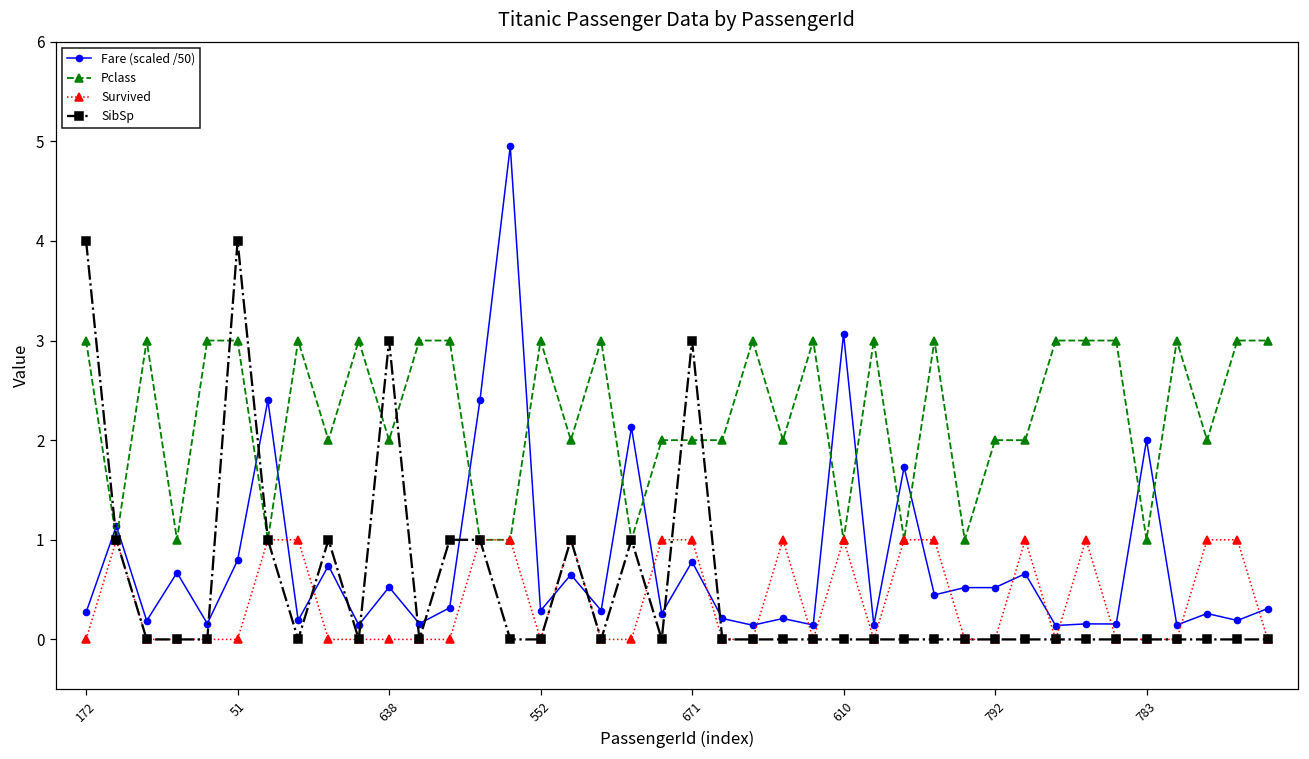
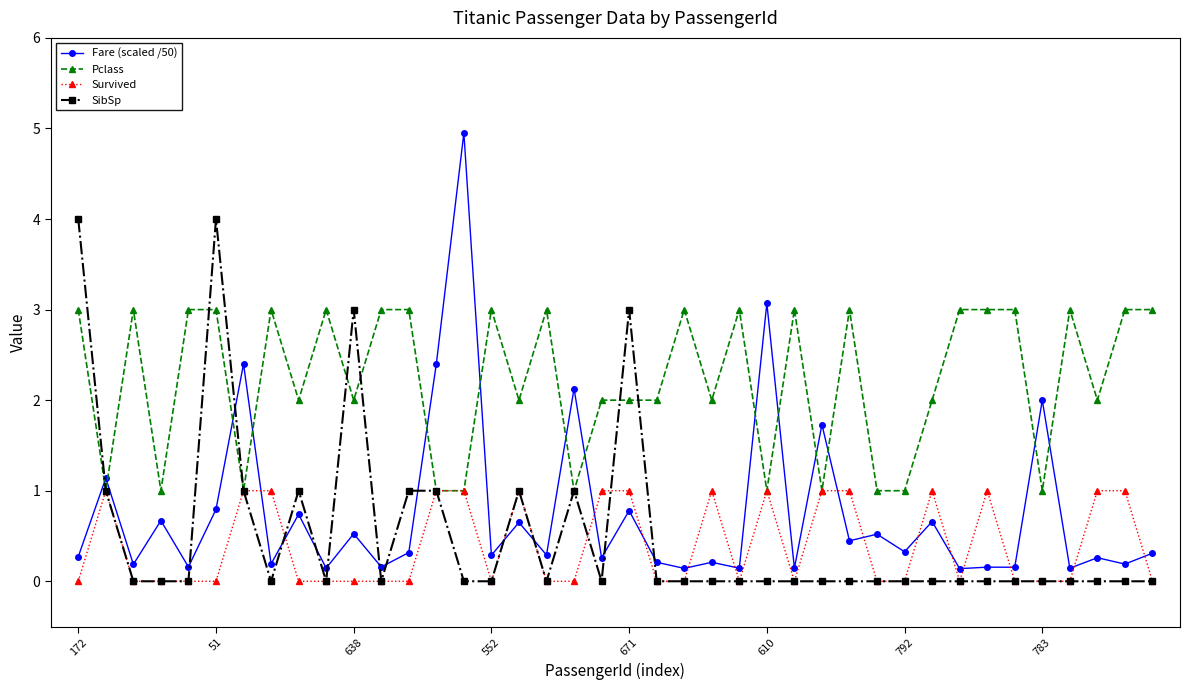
  {
    "Fare (scaled /50)": {
      "172": 0.3,
      "51": 0.8,
      "638": 0.5,
      "552": 0.3,
      "671": 0.8,
      "610": 3.1,
-     "792": 0.5,
+     "792": 0.3,
      "783": 2.0
    },
    "Pclass": {
      "172": 3,
      "51": 3,
      "638": 2,
      "552": 3,
      "671": 2,
-     "792": 2,
+     "792": 1,
      "783": 1
    },
    "Survived": {
      "172": 0.0,
      "51": 0.0,
      "638": 0.0,
      "671": 1.0
    },
    "SibSp": {
      "172": 4.0,
      "51": 4.0,
      "638": 3.0,
      "671": 3.0,
      "610": 0.0
    }
  }
